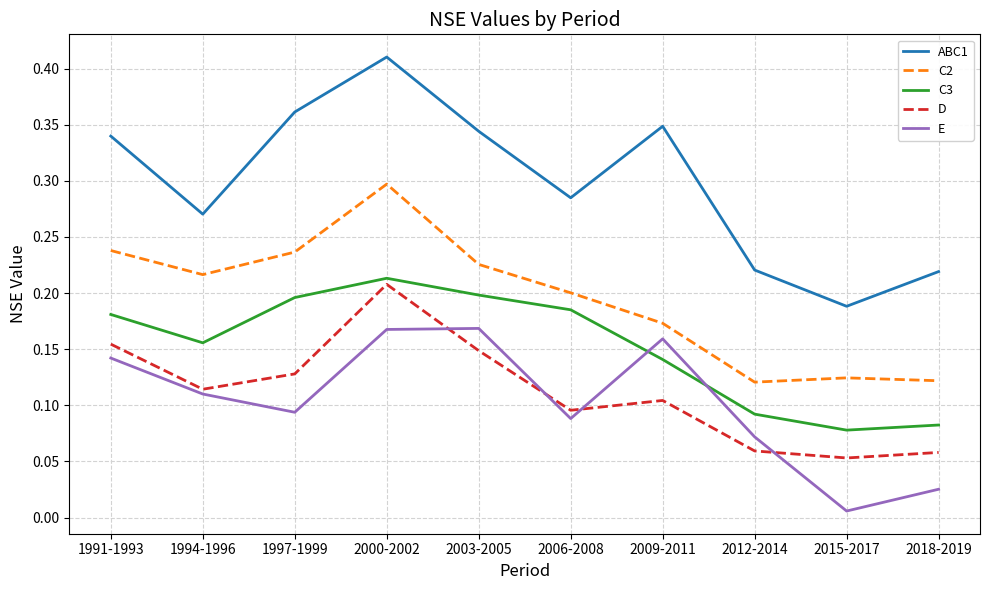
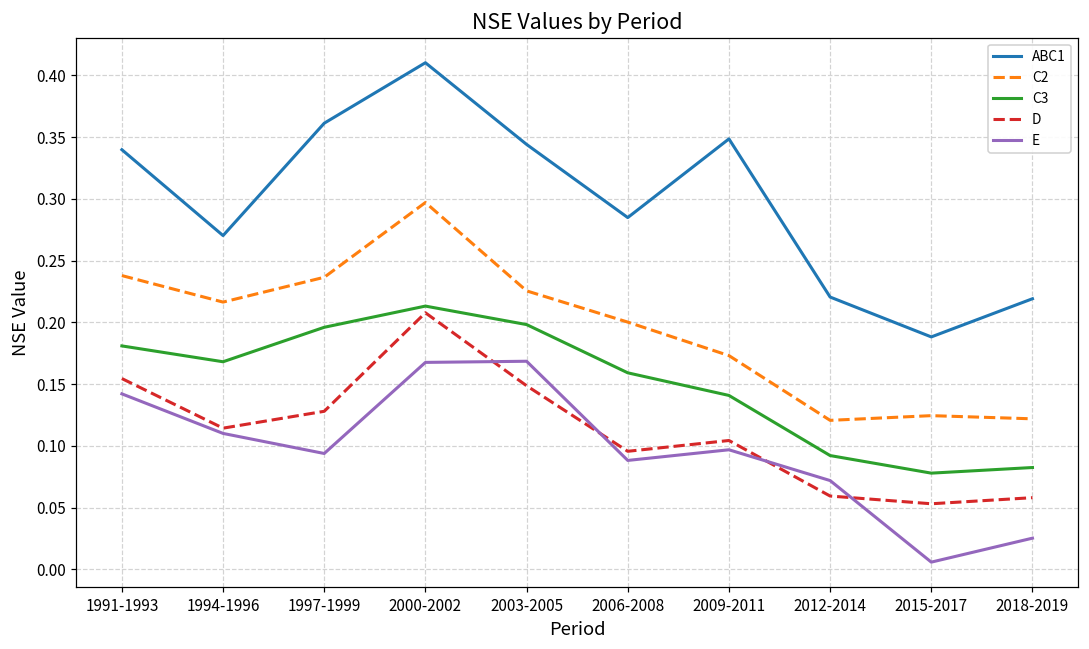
  {
    "ABC1": {
      "1991-1993": 0.340,
      "1994-1996": 0.270,
      "1997-1999": 0.361,
      "2000-2002": 0.410,
      "2003-2005": 0.344,
      "2006-2008": 0.285,
      "2009-2011": 0.349,
      "2012-2014": 0.220,
      "2015-2017": 0.188,
      "2018-2019": 0.219
    },
    "C2": {
      "1991-1993": 0.238,
      "1994-1996": 0.216,
      "1997-1999": 0.236,
      "2000-2002": 0.297,
      "2003-2005": 0.225,
      "2006-2008": 0.200,
      "2009-2011": 0.173,
      "2012-2014": 0.121,
      "2015-2017": 0.124,
      "2018-2019": 0.122
    },
    "C3": {
      "1991-1993": 0.181,
-     "1994-1996": 0.156,
+     "1994-1996": 0.168,
      "1997-1999": 0.196,
      "2000-2002": 0.213,
      "2003-2005": 0.198,
-     "2006-2008": 0.185,
+     "2006-2008": 0.159,
      "2009-2011": 0.141,
      "2012-2014": 0.092,
      "2015-2017": 0.078,
      "2018-2019": 0.082
    },
    "D": {
      "1991-1993": 0.154,
      "1994-1996": 0.114,
      "1997-1999": 0.128,
      "2000-2002": 0.208,
      "2003-2005": 0.149,
      "2006-2008": 0.096,
      "2009-2011": 0.104,
      "2012-2014": 0.059,
      "2015-2017": 0.053,
      "2018-2019": 0.058
    },
    "E": {
      "1991-1993": 0.142,
      "1994-1996": 0.110,
      "1997-1999": 0.094,
      "2000-2002": 0.168,
      "2003-2005": 0.168,
      "2006-2008": 0.088,
-     "2009-2011": 0.159,
+     "2009-2011": 0.097,
      "2012-2014": 0.072,
      "2015-2017": 0.006,
      "2018-2019": 0.025
    }
  }
